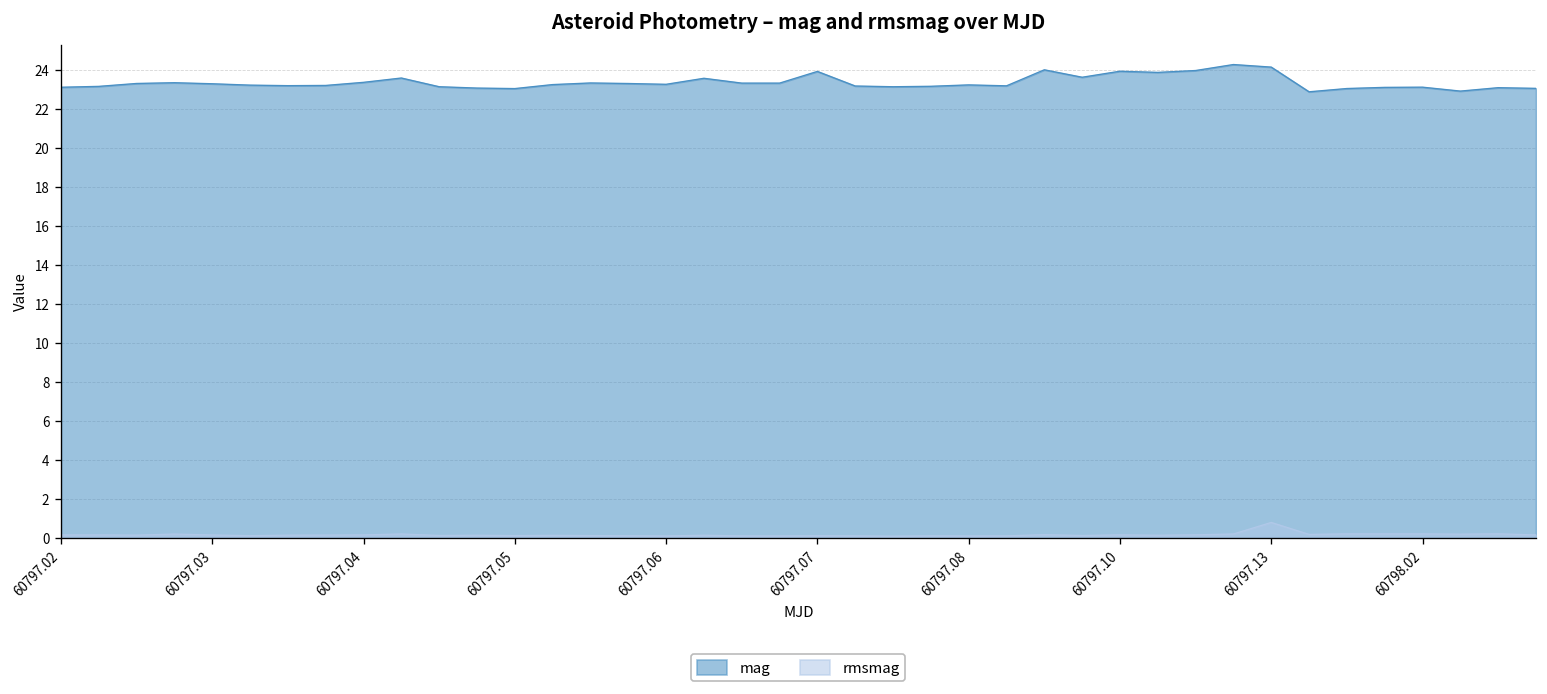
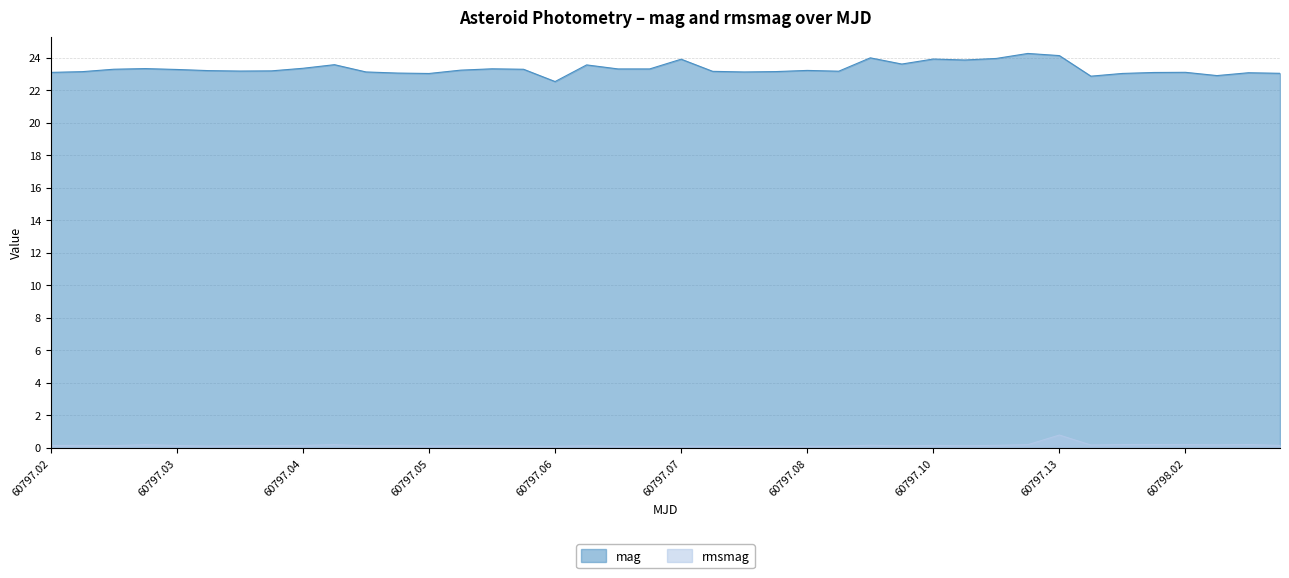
  {
    "mag": {
      "60797.02": 23.1,
      "60797.03": 23.3,
      "60797.04": 23.4,
      "60797.05": 23.0,
-     "60797.06": 23.3,
+     "60797.06": 22.5,
      "60797.07": 23.9,
      "60797.08": 23.2,
      "60797.10": 23.9,
      "60797.13": 24.1,
      "60798.02": 23.1
    },
    "rmsmag": {
      "60797.02": 0.1,
      "60797.03": 0.1,
      "60797.04": 0.1,
      "60797.05": 0.1,
      "60797.06": 0.1,
      "60797.07": 0.1,
      "60797.08": 0.1,
      "60797.10": 0.1,
      "60797.13": 0.8,
      "60798.02": 0.2
    }
  }
